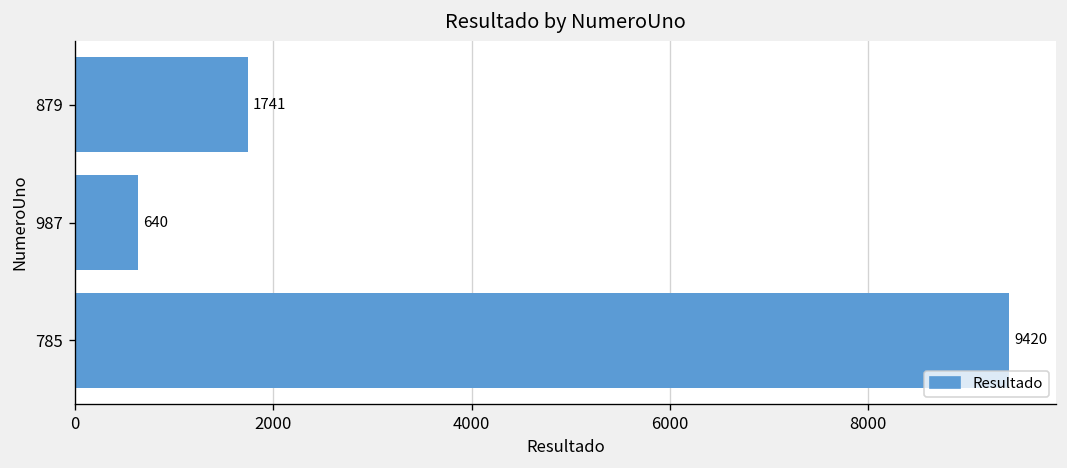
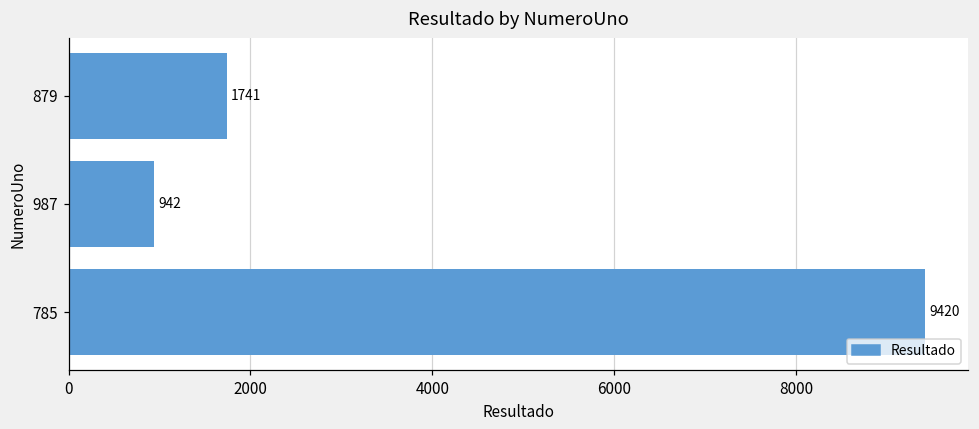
  {
    "879": 1741,
-   "987": 640,
+   "987": 942,
    "785": 9420
  }
